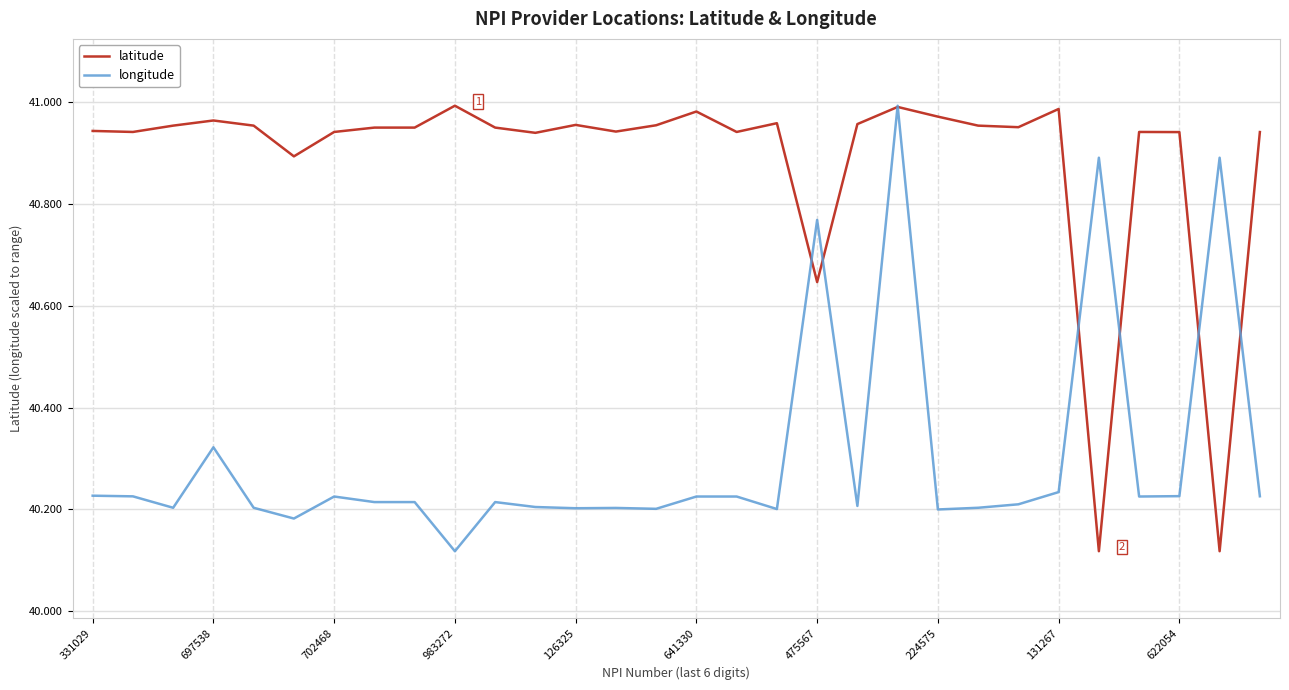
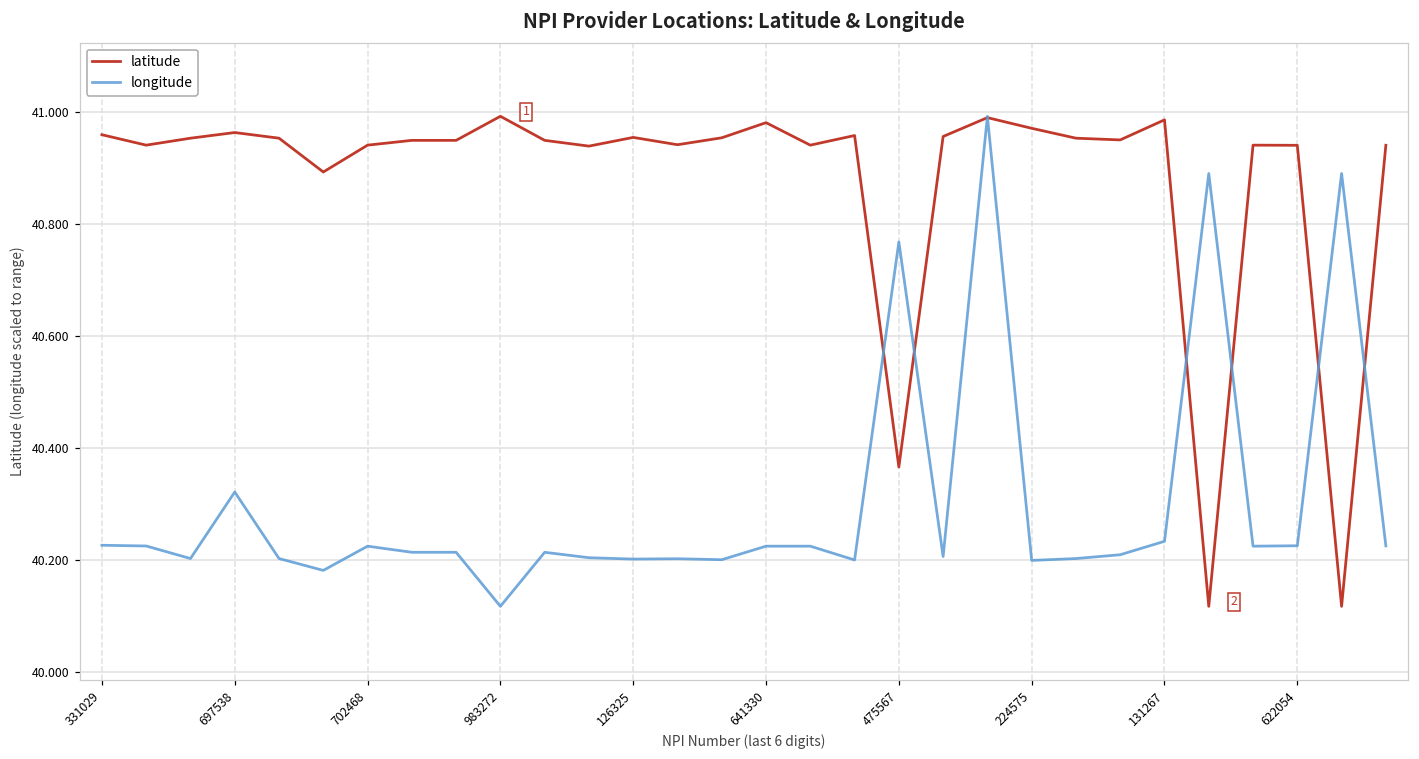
  {
    "latitude": {
-     "331029": 40.94,
+     "331029": 40.96,
      "697538": 40.96,
      "702468": 40.94,
      "126325": 40.96,
      "641330": 40.98,
-     "475567": 40.65,
+     "475567": 40.37,
      "224575": 40.97,
      "131267": 40.99,
      "622054": 40.94
    },
    "longitude": {
      "331029": 40.23,
      "697538": 40.32,
      "702468": 40.23,
      "983272": 40.12,
      "126325": 40.20,
      "641330": 40.23,
      "475567": 40.77,
      "224575": 40.20,
      "131267": 40.23,
      "622054": 40.23
    }
  }
